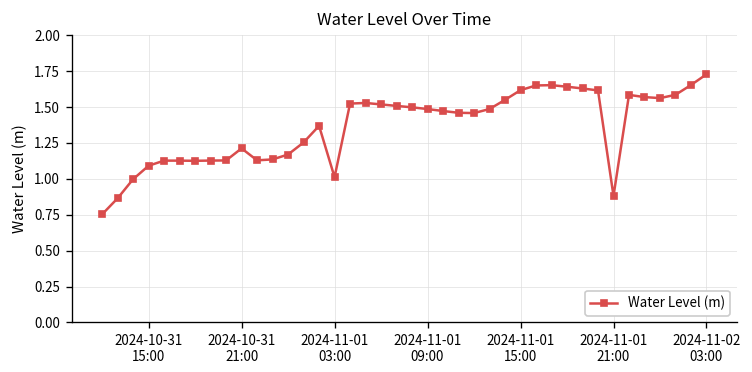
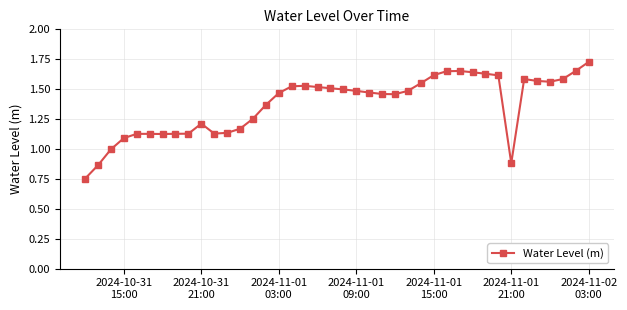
  {
    "2024-10-31 15:00": 1.09,
    "2024-10-31 21:00": 1.21,
-   "2024-11-01 03:00": 1.01,
+   "2024-11-01 03:00": 1.47,
    "2024-11-01 09:00": 1.49,
    "2024-11-01 15:00": 1.62,
    "2024-11-01 21:00": 0.88,
    "2024-11-02 03:00": 1.73
  }
